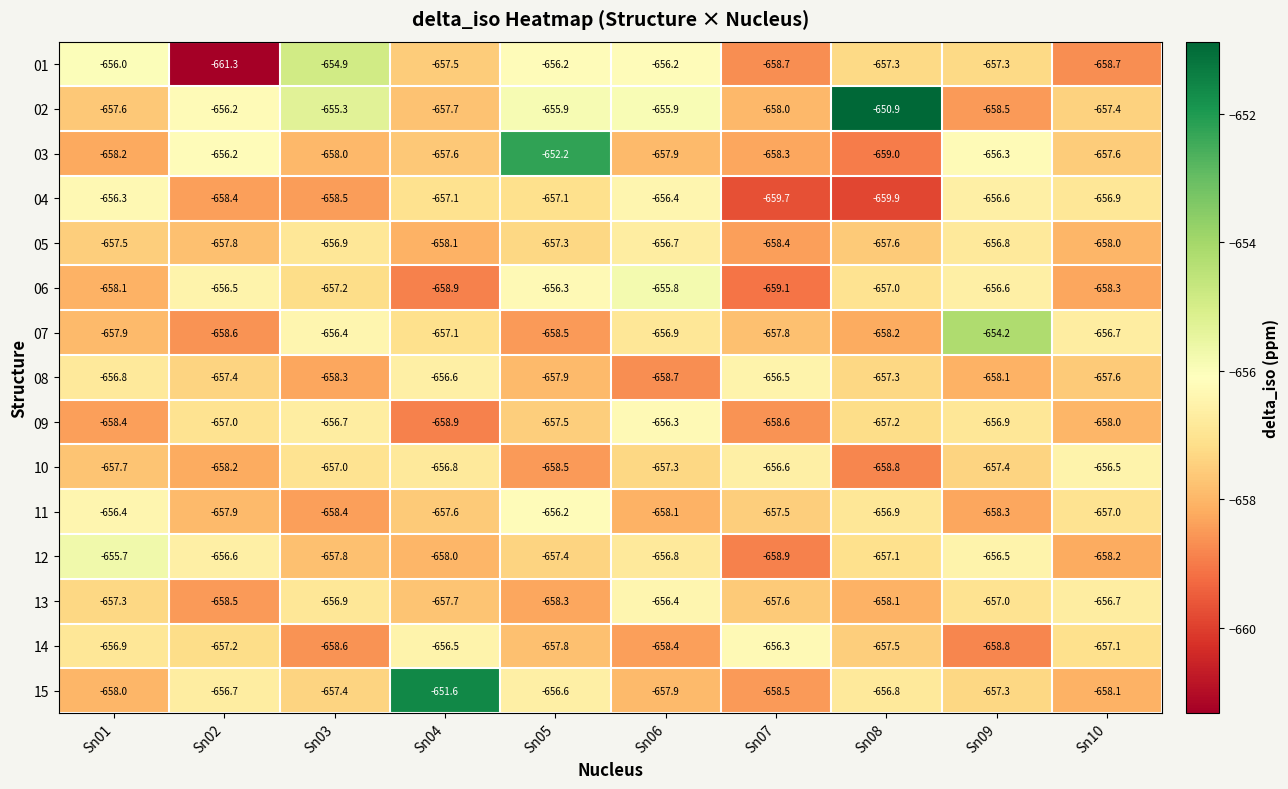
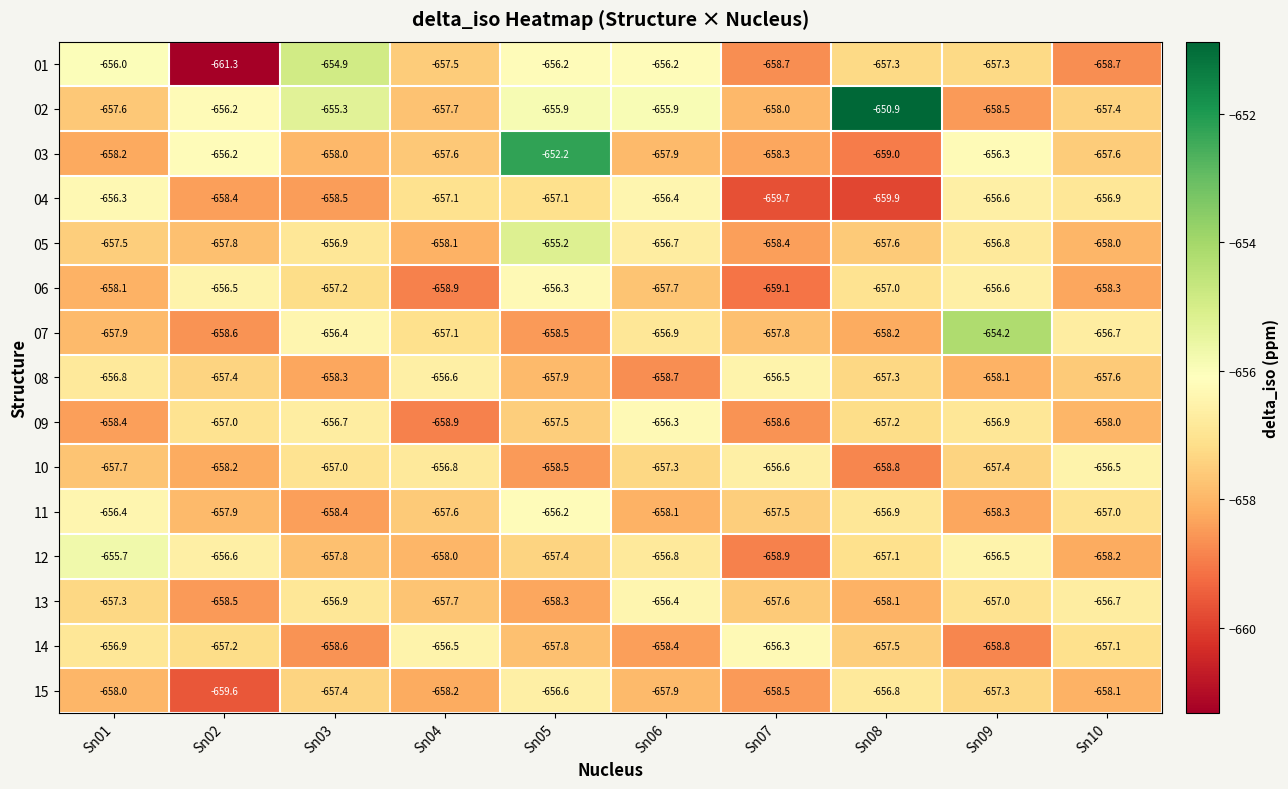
  {
    "01": {
      "Sn01": -656.0,
      "Sn02": -661.3,
      "Sn03": -654.9,
      "Sn04": -657.5,
      "Sn05": -656.2,
      "Sn06": -656.2,
      "Sn07": -658.7,
      "Sn08": -657.3,
      "Sn09": -657.3,
      "Sn10": -658.7
    },
    "02": {
      "Sn01": -657.6,
      "Sn02": -656.2,
      "Sn03": -655.3,
      "Sn04": -657.7,
      "Sn05": -655.9,
      "Sn06": -655.9,
      "Sn07": -658.0,
      "Sn08": -650.9,
      "Sn09": -658.5,
      "Sn10": -657.4
    },
    "03": {
      "Sn01": -658.2,
      "Sn02": -656.2,
      "Sn03": -658.0,
      "Sn04": -657.6,
      "Sn05": -652.2,
      "Sn06": -657.9,
      "Sn07": -658.3,
      "Sn08": -659.0,
      "Sn09": -656.3,
      "Sn10": -657.6
    },
    "04": {
      "Sn01": -656.3,
      "Sn02": -658.4,
      "Sn03": -658.5,
      "Sn04": -657.1,
      "Sn05": -657.1,
      "Sn06": -656.4,
      "Sn07": -659.7,
      "Sn08": -659.9,
      "Sn09": -656.6,
      "Sn10": -656.9
    },
    "05": {
      "Sn01": -657.5,
      "Sn02": -657.8,
      "Sn03": -656.9,
      "Sn04": -658.1,
-     "Sn05": -657.3,
+     "Sn05": -655.2,
      "Sn06": -656.7,
      "Sn07": -658.4,
      "Sn08": -657.6,
      "Sn09": -656.8,
      "Sn10": -658.0
    },
    "06": {
      "Sn01": -658.1,
      "Sn02": -656.5,
      "Sn03": -657.2,
      "Sn04": -658.9,
      "Sn05": -656.3,
-     "Sn06": -655.8,
+     "Sn06": -657.7,
      "Sn07": -659.1,
      "Sn08": -657.0,
      "Sn09": -656.6,
      "Sn10": -658.3
    },
    "07": {
      "Sn01": -657.9,
      "Sn02": -658.6,
      "Sn03": -656.4,
      "Sn04": -657.1,
      "Sn05": -658.5,
      "Sn06": -656.9,
      "Sn07": -657.8,
      "Sn08": -658.2,
      "Sn09": -654.2,
      "Sn10": -656.7
    },
    "08": {
      "Sn01": -656.8,
      "Sn02": -657.4,
      "Sn03": -658.3,
      "Sn04": -656.6,
      "Sn05": -657.9,
      "Sn06": -658.7,
      "Sn07": -656.5,
      "Sn08": -657.3,
      "Sn09": -658.1,
      "Sn10": -657.6
    },
    "09": {
      "Sn01": -658.4,
      "Sn02": -657.0,
      "Sn03": -656.7,
      "Sn04": -658.9,
      "Sn05": -657.5,
      "Sn06": -656.3,
      "Sn07": -658.6,
      "Sn08": -657.2,
      "Sn09": -656.9,
      "Sn10": -658.0
    },
    "10": {
      "Sn01": -657.7,
      "Sn02": -658.2,
      "Sn03": -657.0,
      "Sn04": -656.8,
      "Sn05": -658.5,
      "Sn06": -657.3,
      "Sn07": -656.6,
      "Sn08": -658.8,
      "Sn09": -657.4,
      "Sn10": -656.5
    },
    "11": {
      "Sn01": -656.4,
      "Sn02": -657.9,
      "Sn03": -658.4,
      "Sn04": -657.6,
      "Sn05": -656.2,
      "Sn06": -658.1,
      "Sn07": -657.5,
      "Sn08": -656.9,
      "Sn09": -658.3,
      "Sn10": -657.0
    },
    "12": {
      "Sn01": -655.7,
      "Sn02": -656.6,
      "Sn03": -657.8,
      "Sn04": -658.0,
      "Sn05": -657.4,
      "Sn06": -656.8,
      "Sn07": -658.9,
      "Sn08": -657.1,
      "Sn09": -656.5,
      "Sn10": -658.2
    },
    "13": {
      "Sn01": -657.3,
      "Sn02": -658.5,
      "Sn03": -656.9,
      "Sn04": -657.7,
      "Sn05": -658.3,
      "Sn06": -656.4,
      "Sn07": -657.6,
      "Sn08": -658.1,
      "Sn09": -657.0,
      "Sn10": -656.7
    },
    "14": {
      "Sn01": -656.9,
      "Sn02": -657.2,
      "Sn03": -658.6,
      "Sn04": -656.5,
      "Sn05": -657.8,
      "Sn06": -658.4,
      "Sn07": -656.3,
      "Sn08": -657.5,
      "Sn09": -658.8,
      "Sn10": -657.1
    },
    "15": {
      "Sn01": -658.0,
-     "Sn02": -656.7,
+     "Sn02": -659.6,
      "Sn03": -657.4,
-     "Sn04": -651.6,
+     "Sn04": -658.2,
      "Sn05": -656.6,
      "Sn06": -657.9,
      "Sn07": -658.5,
      "Sn08": -656.8,
      "Sn09": -657.3,
      "Sn10": -658.1
    }
  }
